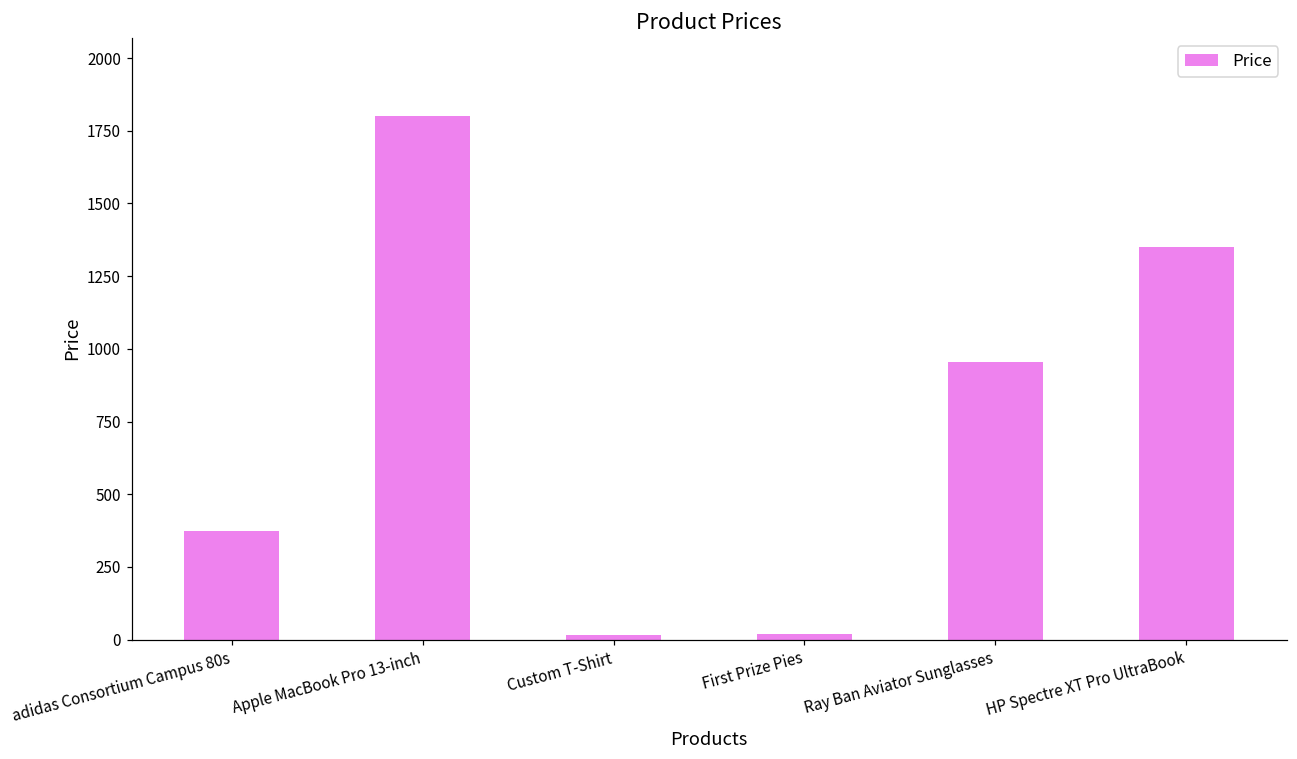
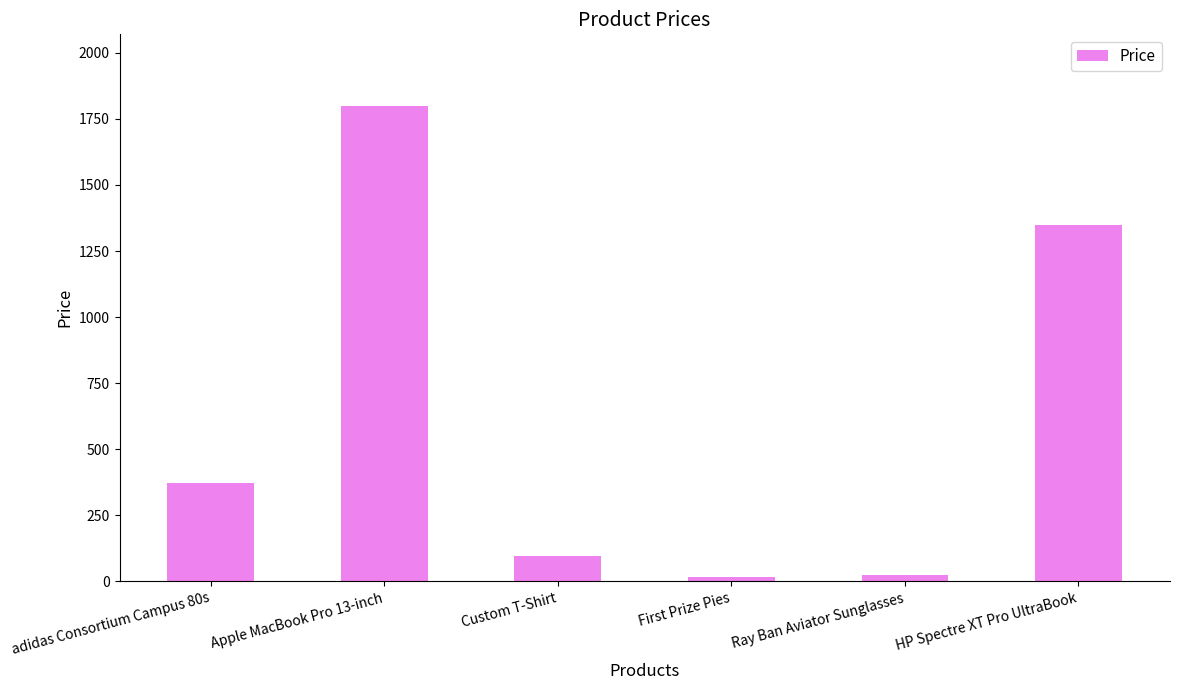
  {
    "adidas Consortium Campus 80s": 370,
    "Apple MacBook Pro 13-inch": 1800,
-   "Custom T-Shirt": 20,
+   "Custom T-Shirt": 100,
    "First Prize Pies": 20,
-   "Ray Ban Aviator Sunglasses": 960,
+   "Ray Ban Aviator Sunglasses": 30,
    "HP Spectre XT Pro UltraBook": 1350
  }
